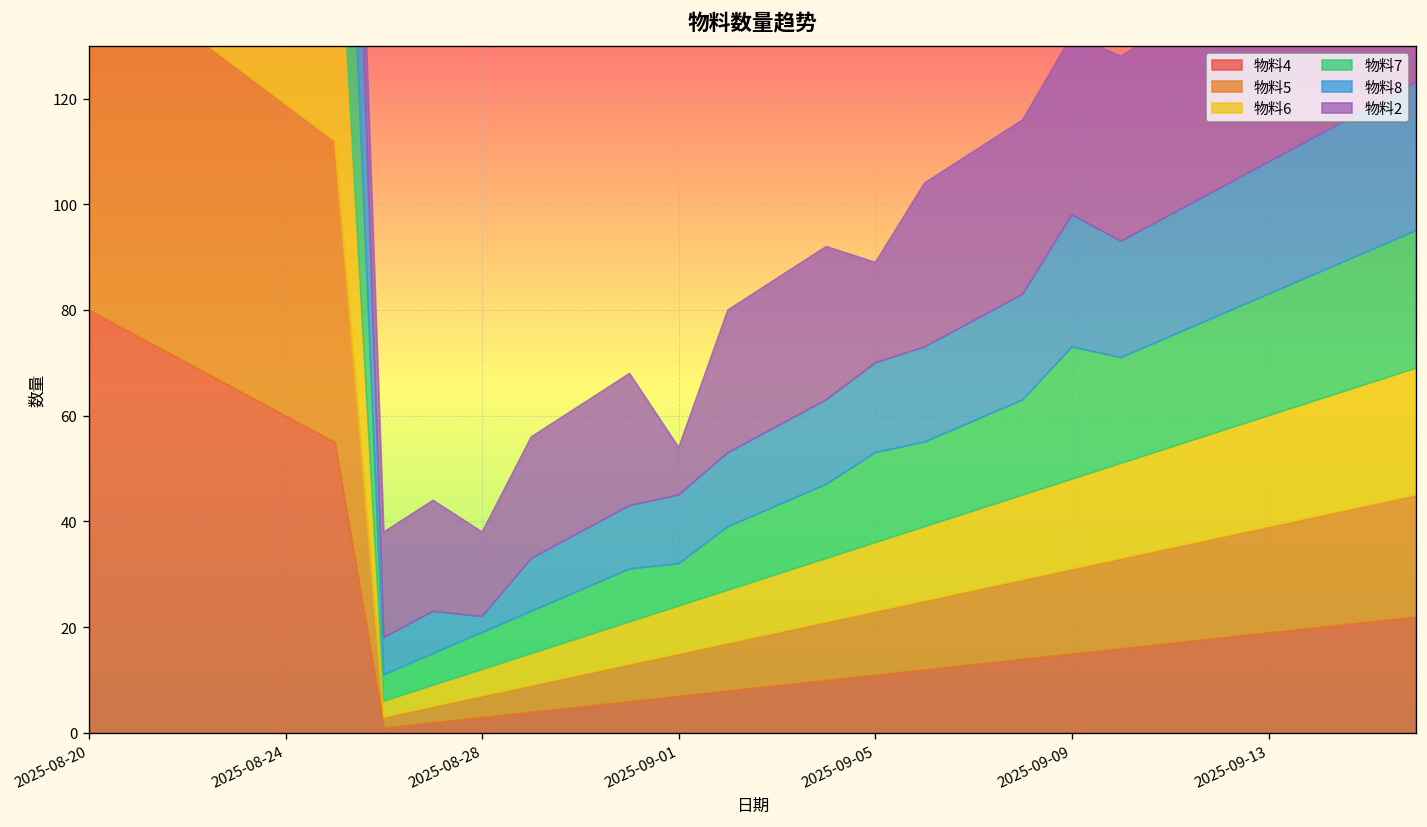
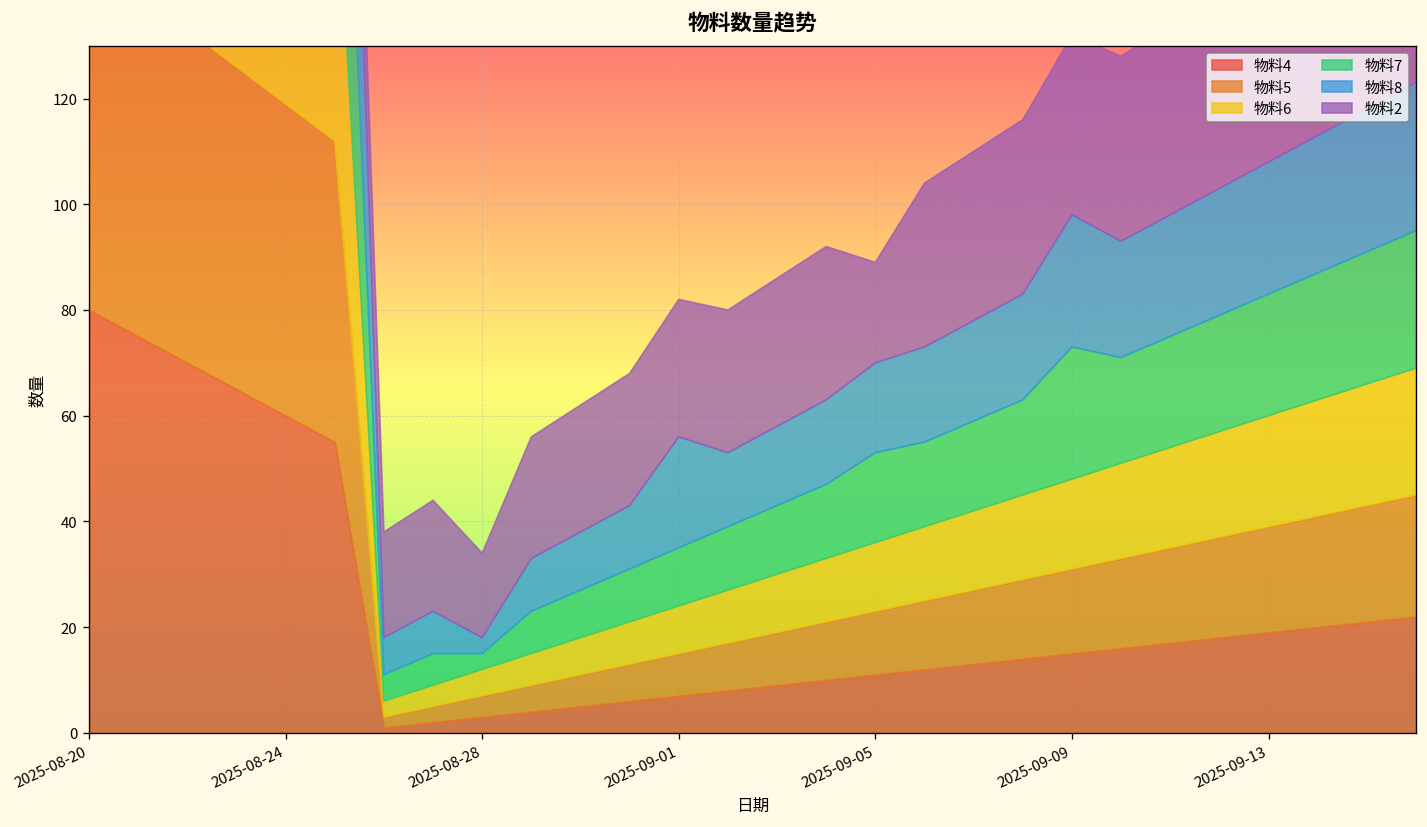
  {
    "物料6": {
      "2025-08-28": 5,
      "2025-09-01": 9,
      "2025-09-05": 13,
      "2025-09-09": 17,
      "2025-09-13": 21
    },
    "物料7": {
-     "2025-08-28": 7,
-     "2025-09-01": 8,
+     "2025-08-28": 3,
+     "2025-09-01": 11,
      "2025-09-05": 17,
      "2025-09-09": 25,
      "2025-09-13": 23
    },
    "物料8": {
      "2025-08-28": 3,
-     "2025-09-01": 13,
+     "2025-09-01": 21,
      "2025-09-05": 17,
      "2025-09-09": 25,
      "2025-09-13": 25
    },
    "物料2": {
      "2025-08-28": 16,
-     "2025-09-01": 9,
+     "2025-09-01": 26,
      "2025-09-05": 19
    }
  }
